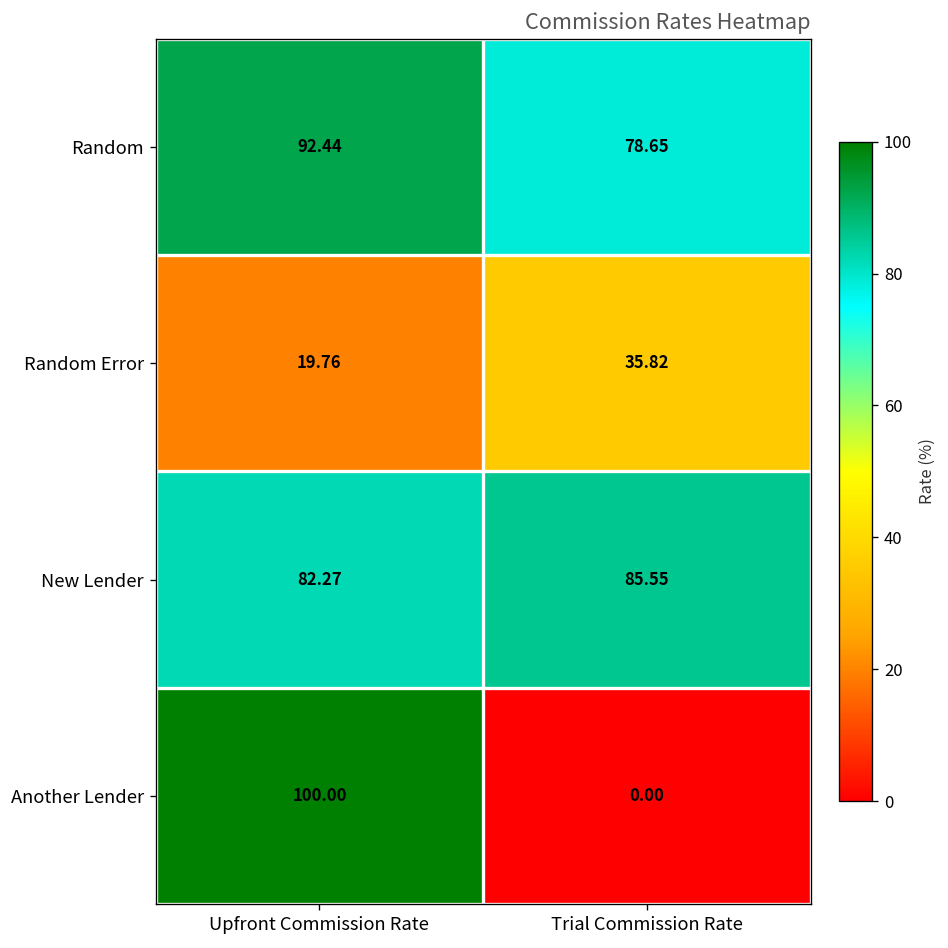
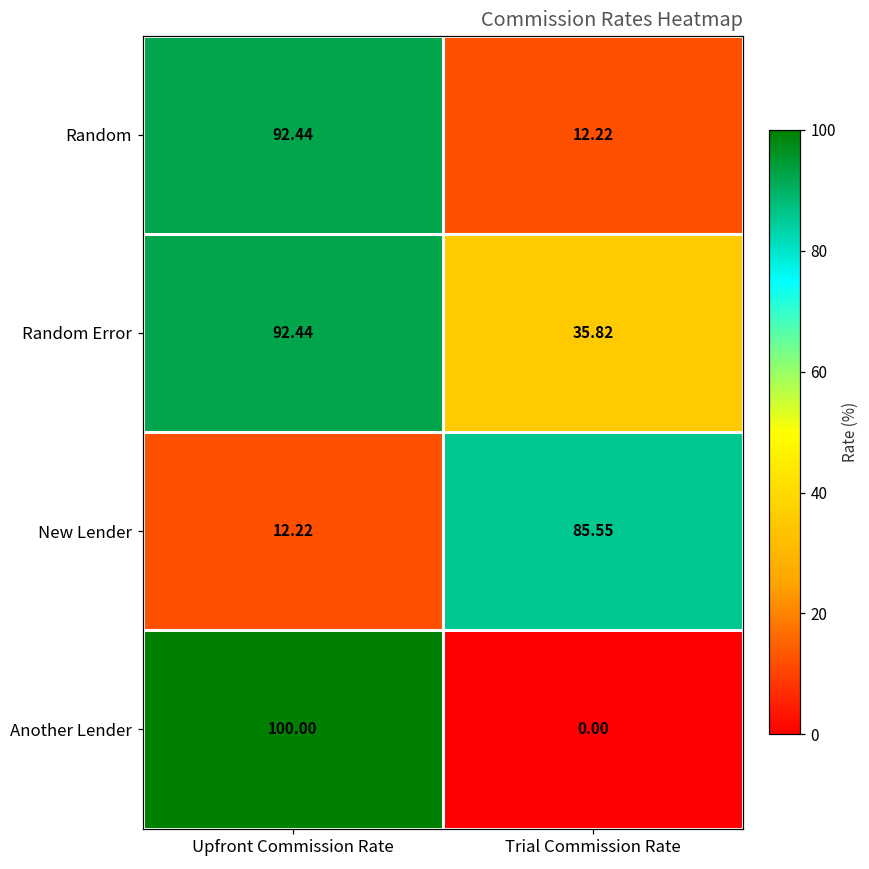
  {
    "Random": {
      "Upfront Commission Rate": 92.44,
-     "Trial Commission Rate": 78.65
+     "Trial Commission Rate": 12.22
    },
    "Random Error": {
-     "Upfront Commission Rate": 19.76,
+     "Upfront Commission Rate": 92.44,
      "Trial Commission Rate": 35.82
    },
    "New Lender": {
-     "Upfront Commission Rate": 82.27,
+     "Upfront Commission Rate": 12.22,
      "Trial Commission Rate": 85.55
    },
    "Another Lender": {
      "Upfront Commission Rate": 100.00,
      "Trial Commission Rate": 0.00
    }
  }
